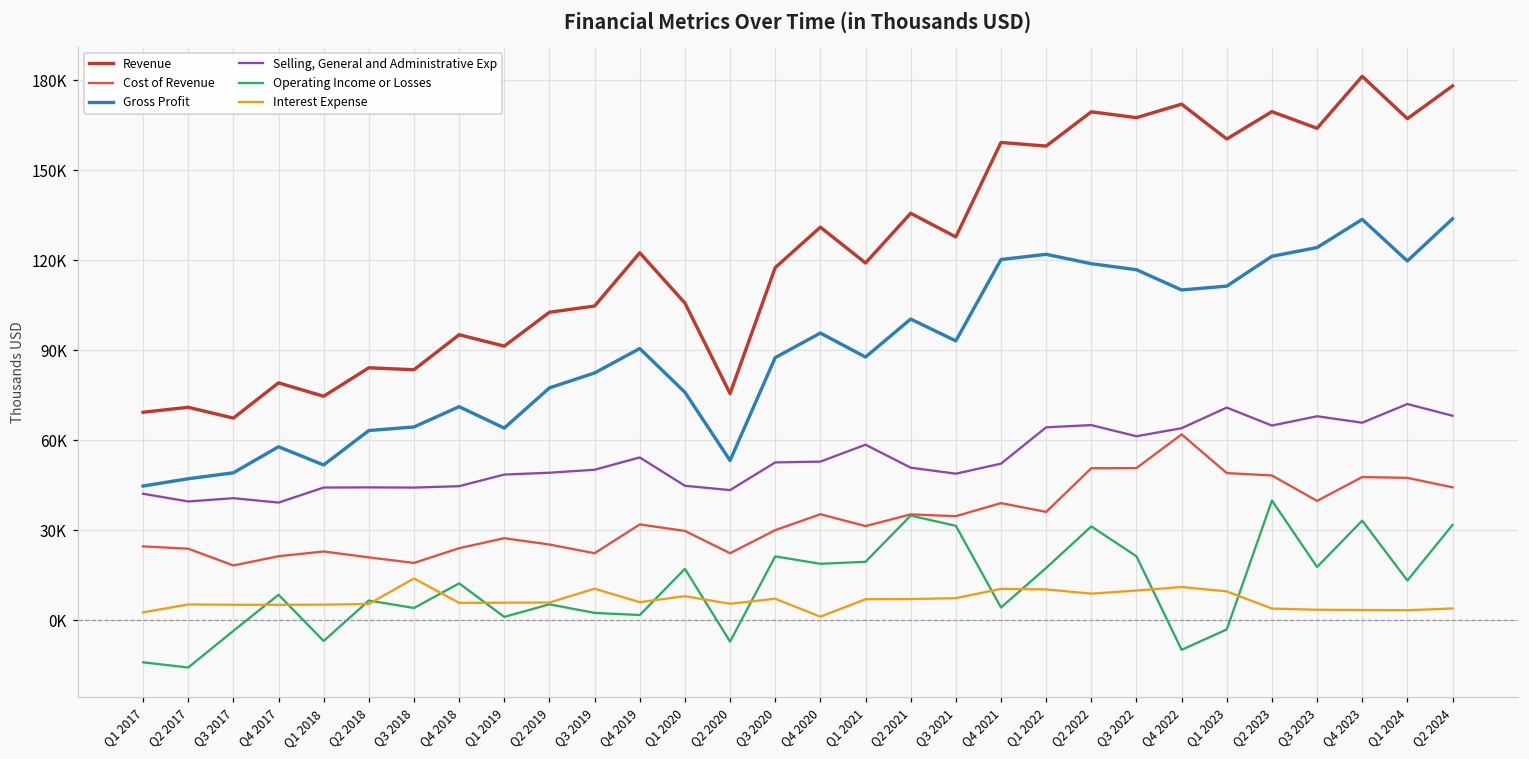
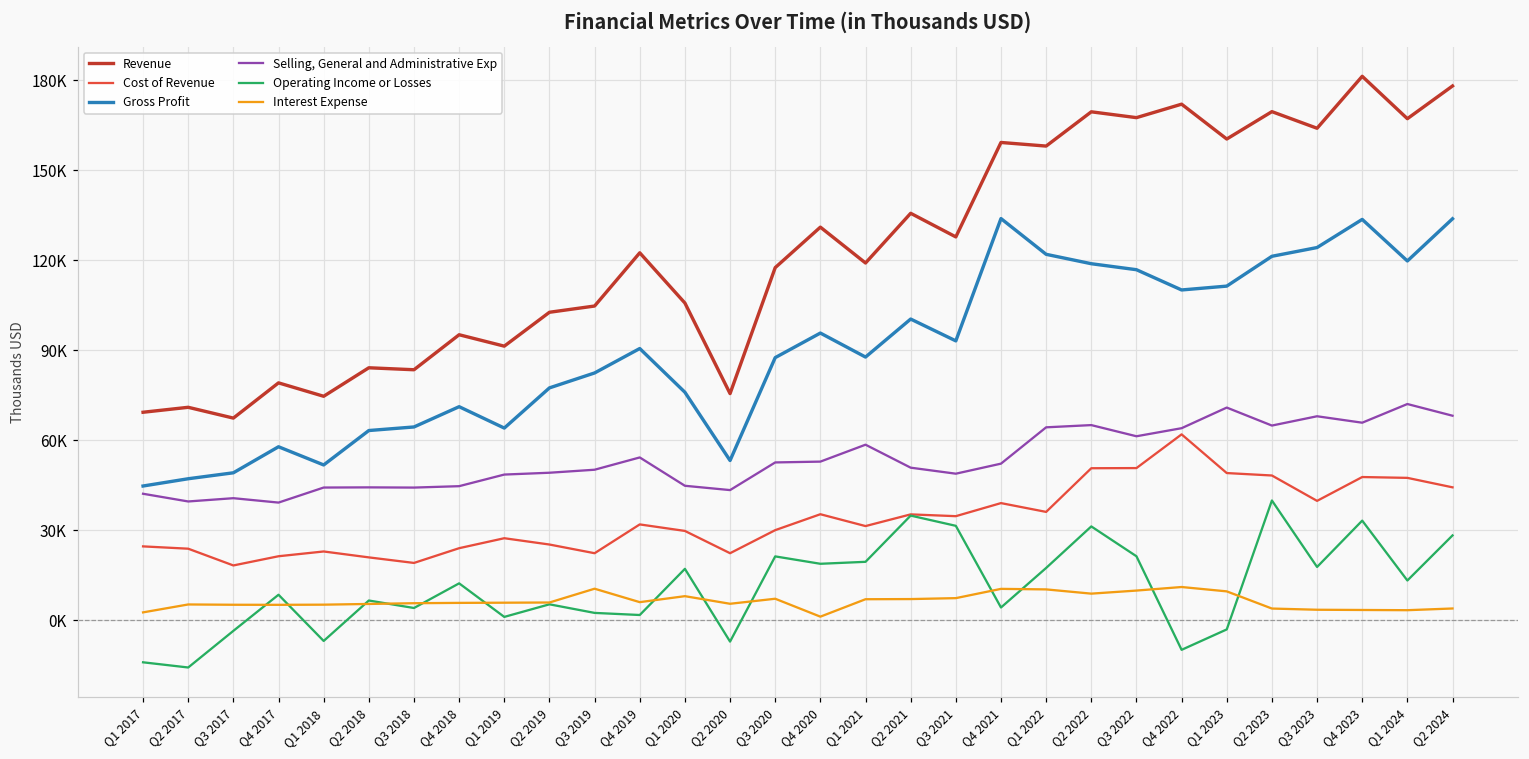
  {
    "Gross Profit": {
      "Q1 2017": 45000,
      "Q2 2017": 47000,
      "Q3 2017": 49000,
      "Q4 2017": 58000,
      "Q1 2018": 52000,
      "Q2 2018": 63000,
      "Q3 2018": 64000,
      "Q4 2018": 71000,
      "Q1 2019": 64000,
      "Q2 2019": 77000,
      "Q3 2019": 82000,
      "Q4 2019": 91000,
      "Q1 2020": 76000,
      "Q2 2020": 53000,
      "Q3 2020": 87000,
      "Q4 2020": 96000,
      "Q1 2021": 88000,
      "Q2 2021": 100000,
      "Q3 2021": 93000,
-     "Q4 2021": 120000,
+     "Q4 2021": 134000,
      "Q1 2022": 122000,
      "Q2 2022": 119000,
      "Q3 2022": 117000,
      "Q4 2022": 110000,
      "Q1 2023": 111000,
      "Q2 2023": 121000,
      "Q3 2023": 124000,
      "Q4 2023": 134000,
      "Q1 2024": 120000,
      "Q2 2024": 134000
    },
    "Selling, General and Administrative Exp": {
      "Q1 2017": 42000,
      "Q2 2017": 40000,
      "Q3 2017": 41000,
      "Q4 2017": 39000,
      "Q1 2018": 44000,
      "Q2 2018": 44000,
      "Q3 2018": 44000,
      "Q4 2018": 45000,
      "Q1 2019": 49000,
      "Q2 2019": 49000,
      "Q3 2019": 50000,
      "Q4 2019": 54000,
      "Q1 2020": 45000,
      "Q2 2020": 43000,
      "Q3 2020": 53000,
      "Q4 2020": 53000,
      "Q1 2021": 58000,
      "Q2 2021": 51000,
      "Q3 2021": 49000,
      "Q4 2021": 52000,
      "Q1 2022": 64000,
      "Q2 2022": 65000,
      "Q3 2022": 61000,
      "Q4 2022": 64000,
      "Q1 2023": 71000,
      "Q2 2023": 65000,
      "Q3 2023": 68000,
      "Q4 2023": 66000,
      "Q1 2024": 72000,
      "Q2 2024": 68000
    },
    "Operating Income or Losses": {
      "Q1 2017": -14000,
      "Q2 2017": -16000,
      "Q3 2017": -4000,
      "Q4 2017": 8000,
      "Q1 2018": -7000,
      "Q2 2018": 7000,
      "Q3 2018": 4000,
      "Q4 2018": 12000,
      "Q1 2019": 1000,
      "Q3 2019": 2000,
      "Q4 2019": 2000,
      "Q1 2020": 17000,
      "Q2 2020": -7000,
      "Q3 2020": 21000,
      "Q4 2020": 19000,
      "Q1 2021": 19000,
      "Q3 2021": 31000,
      "Q4 2021": 4000,
      "Q1 2022": 17000,
      "Q2 2022": 31000,
      "Q3 2022": 21000,
      "Q4 2022": -10000,
      "Q1 2023": -3000,
      "Q2 2023": 40000,
      "Q3 2023": 18000,
      "Q4 2023": 33000,
      "Q1 2024": 13000,
-     "Q2 2024": 32000
+     "Q2 2024": 28000
    },
    "Interest Expense": {
      "Q1 2017": 3000,
      "Q2 2017": 5000,
      "Q3 2017": 5000,
      "Q4 2017": 5000,
      "Q1 2018": 5000,
      "Q2 2018": 5000,
-     "Q3 2018": 14000,
+     "Q3 2018": 6000,
      "Q4 2018": 6000,
      "Q1 2019": 6000,
      "Q3 2019": 10000,
      "Q4 2019": 6000,
      "Q1 2020": 8000,
      "Q2 2020": 5000,
      "Q3 2020": 7000,
      "Q4 2020": 1000,
      "Q1 2021": 7000,
      "Q2 2021": 7000,
      "Q3 2021": 7000,
      "Q4 2021": 10000,
      "Q1 2022": 10000,
      "Q2 2022": 9000,
      "Q3 2022": 10000,
      "Q4 2022": 11000,
      "Q1 2023": 10000,
      "Q2 2023": 4000,
      "Q3 2023": 3000,
      "Q4 2023": 3000,
      "Q1 2024": 3000,
      "Q2 2024": 4000
    }
  }
